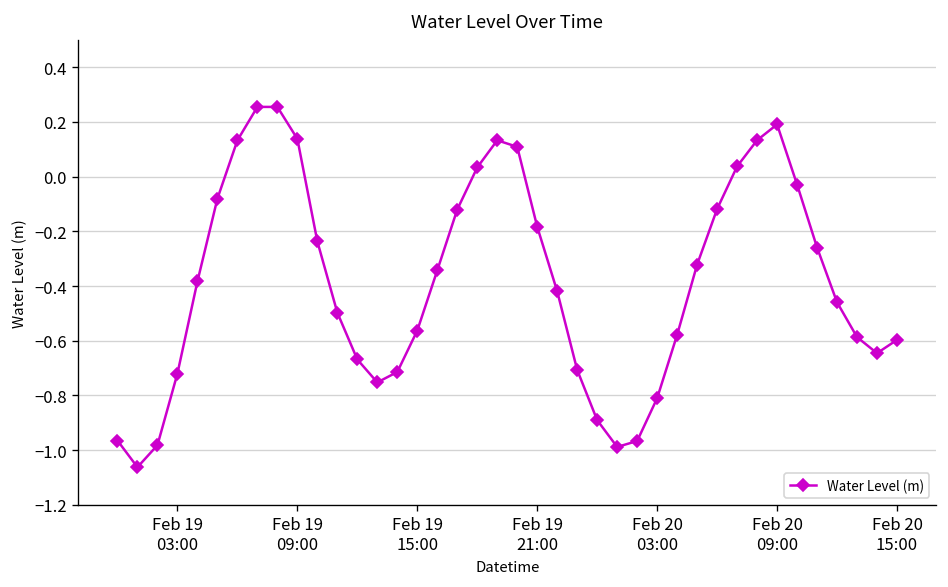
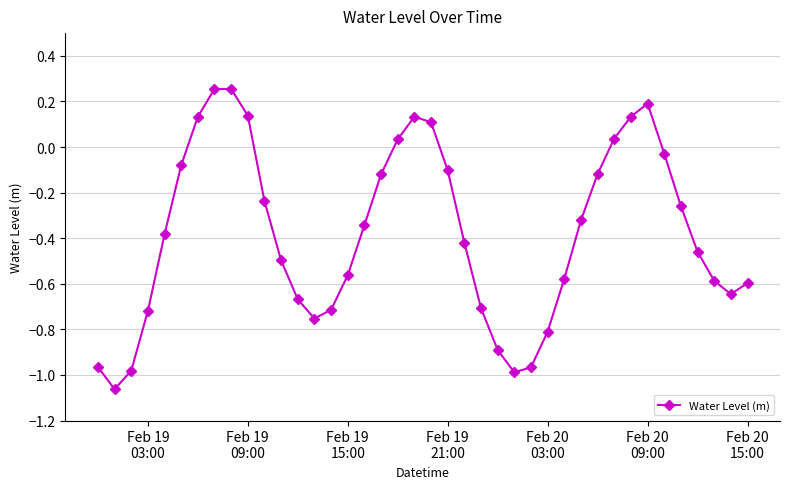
  {
    "Feb 19 03:00": -0.72,
    "Feb 19 09:00": 0.14,
    "Feb 19 15:00": -0.56,
-   "Feb 19 21:00": -0.18,
+   "Feb 19 21:00": -0.10,
    "Feb 20 03:00": -0.81,
    "Feb 20 09:00": 0.19,
    "Feb 20 15:00": -0.60
  }
